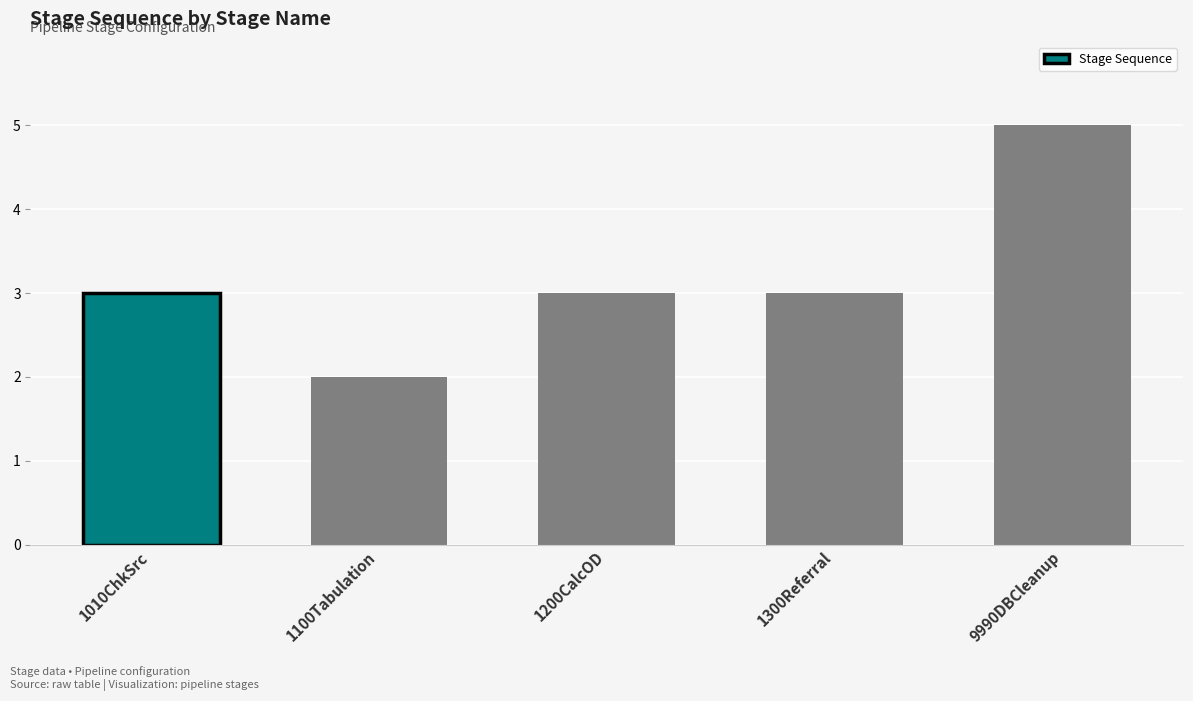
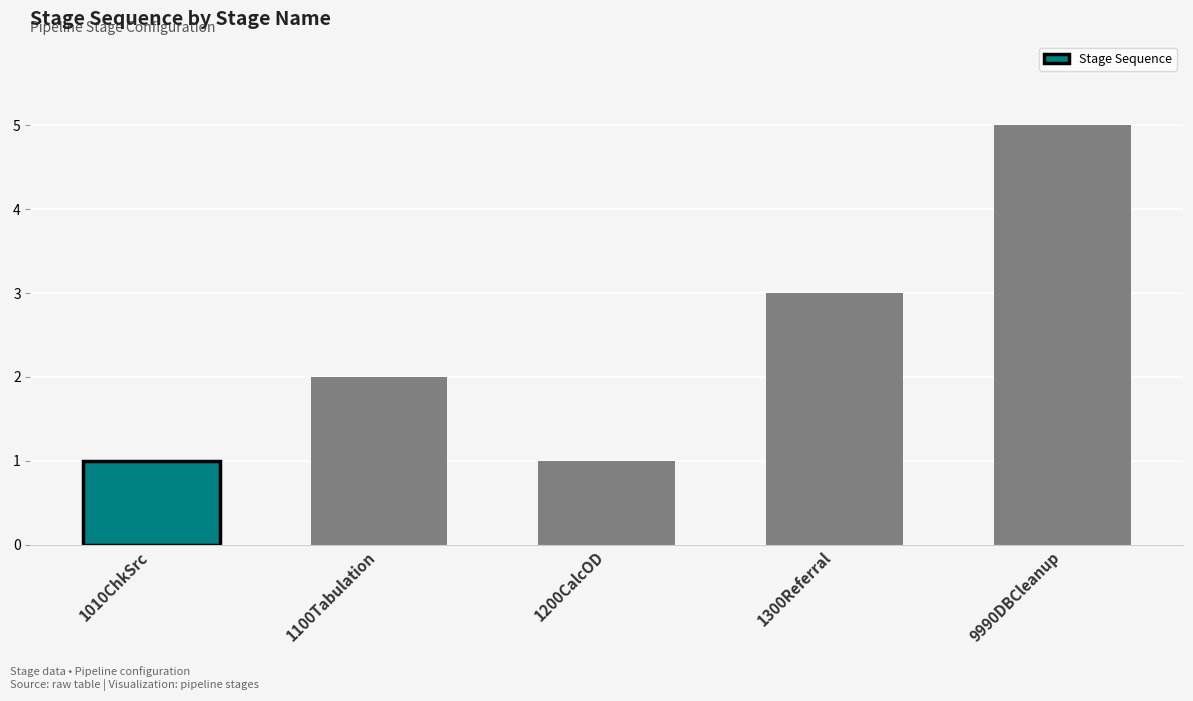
  {
-   "1010ChkSrc": 3,
+   "1010ChkSrc": 1,
    "1100Tabulation": 2,
-   "1200CalcOD": 3,
+   "1200CalcOD": 1,
    "1300Referral": 3,
    "9990DBCleanup": 5
  }
